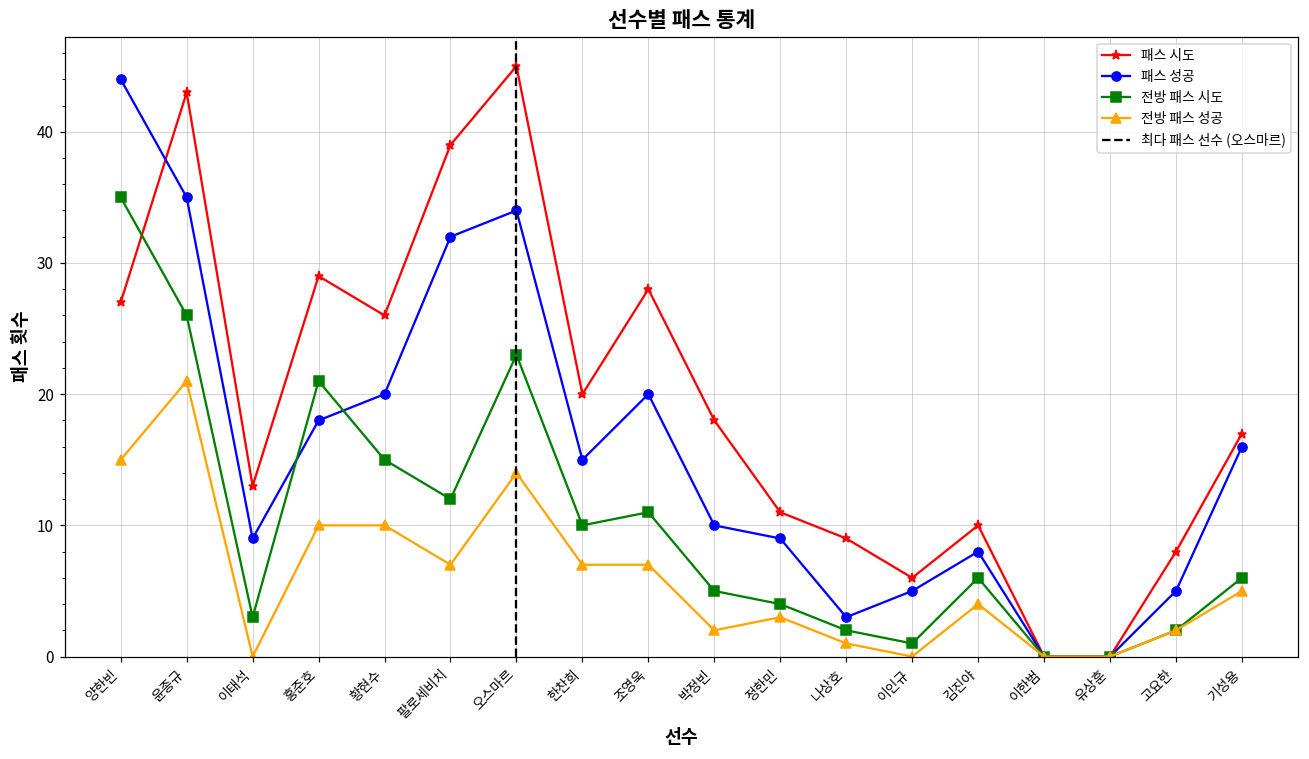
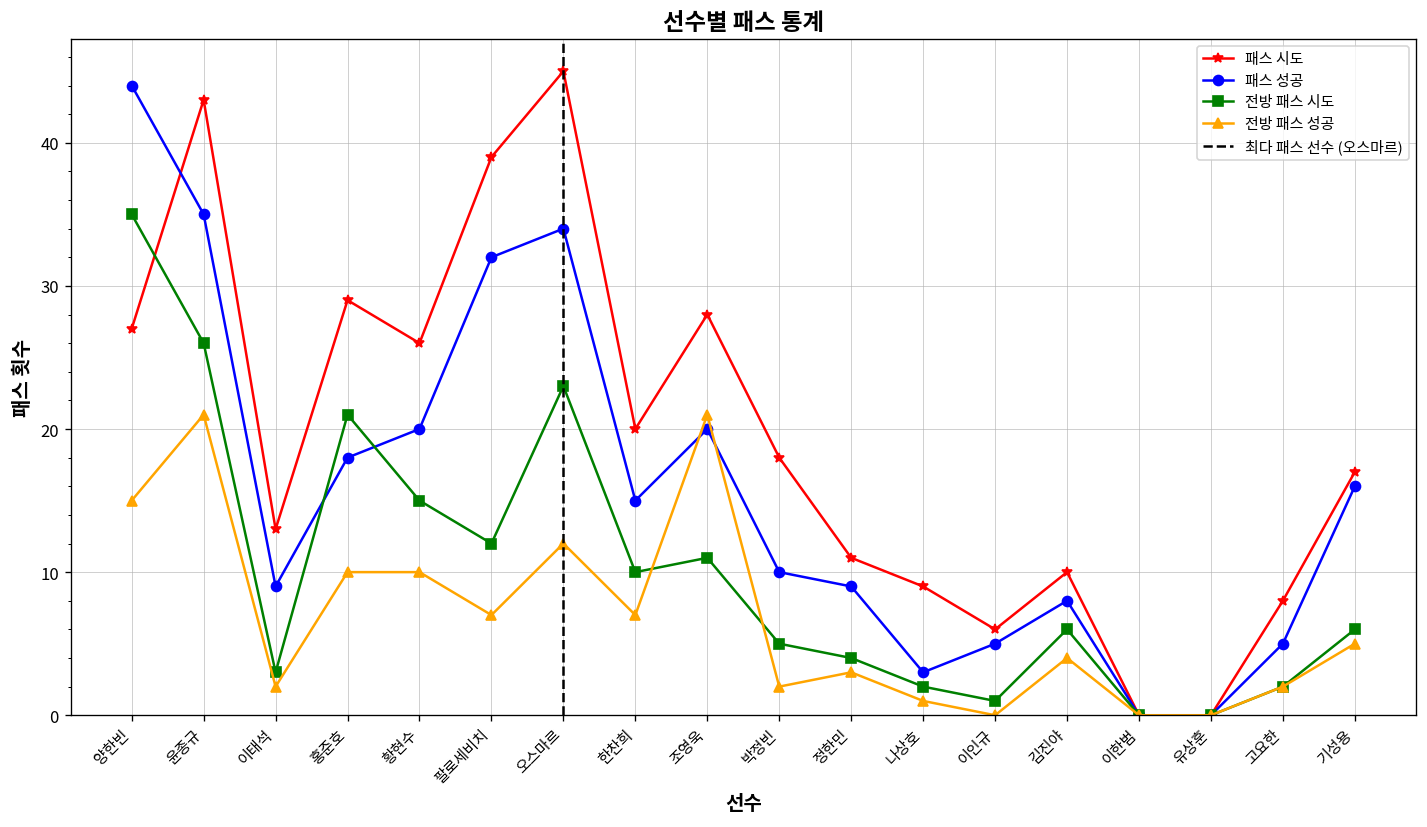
  {
    "패스 시도": {
      "양한빈": 27,
      "윤종규": 43,
      "이태석": 13,
      "홍준호": 29,
      "황현수": 26,
      "팔로세비치": 39,
      "오스마르": 45,
      "한찬희": 20,
      "조영욱": 28,
      "박정빈": 18,
      "정한민": 11,
      "나상호": 9,
      "이인규": 6,
      "김진야": 10,
      "고요한": 8,
      "기성용": 17
    },
    "패스 성공": {
      "양한빈": 44,
      "윤종규": 35,
      "이태석": 9,
      "홍준호": 18,
      "황현수": 20,
      "팔로세비치": 32,
      "오스마르": 34,
      "한찬희": 15,
      "조영욱": 20,
      "박정빈": 10,
      "정한민": 9,
      "나상호": 3,
      "이인규": 5,
      "김진야": 8,
      "고요한": 5,
      "기성용": 16
    },
    "전방 패스 시도": {
      "양한빈": 35,
      "윤종규": 26,
      "이태석": 3,
      "홍준호": 21,
      "황현수": 15,
      "팔로세비치": 12,
      "오스마르": 23,
      "한찬희": 10,
      "조영욱": 11,
      "박정빈": 5,
      "정한민": 4,
      "나상호": 2,
      "이인규": 1,
      "김진야": 6,
      "기성용": 6
    },
    "전방 패스 성공": {
      "양한빈": 15,
      "윤종규": 21,
-     "이태석": 0,
+     "이태석": 2,
      "홍준호": 10,
      "황현수": 10,
      "팔로세비치": 7,
-     "오스마르": 14,
+     "오스마르": 12,
      "한찬희": 7,
-     "조영욱": 7,
+     "조영욱": 21,
      "박정빈": 2,
      "정한민": 3,
      "나상호": 1,
      "이인규": 0,
      "김진야": 4,
      "기성용": 5
    }
  }
